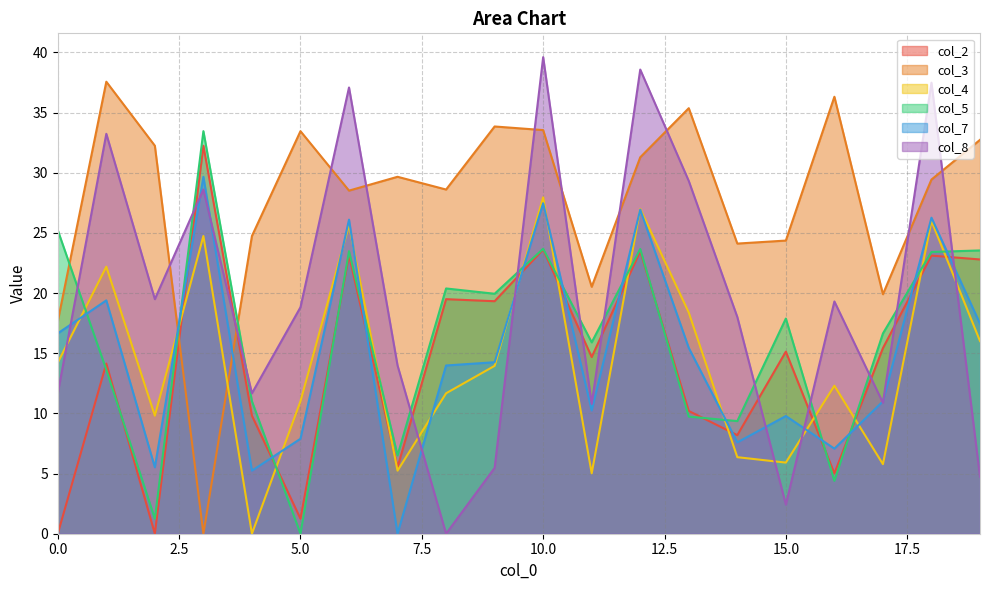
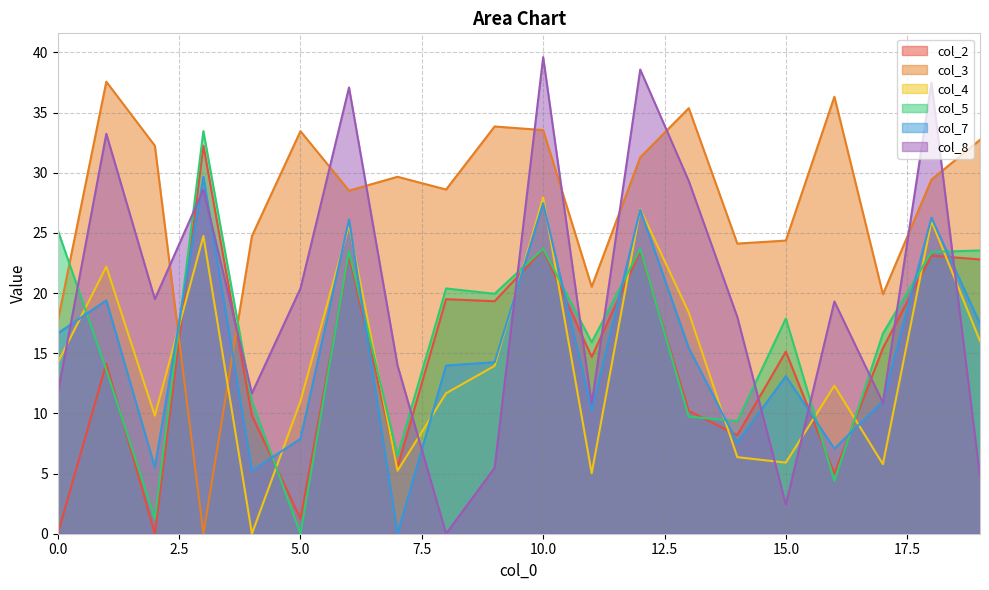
  {
    "col_5": {
      "0.0": 25.2,
      "5.0": 0.0,
      "15.0": 17.9
    },
    "col_7": {
      "0.0": 16.7,
      "5.0": 7.9,
      "10.0": 27.5,
-     "15.0": 9.8
+     "15.0": 13.1
    },
    "col_8": {
      "0.0": 11.7,
-     "5.0": 18.8,
+     "5.0": 20.4,
      "10.0": 39.6,
      "15.0": 2.4
    }
  }
